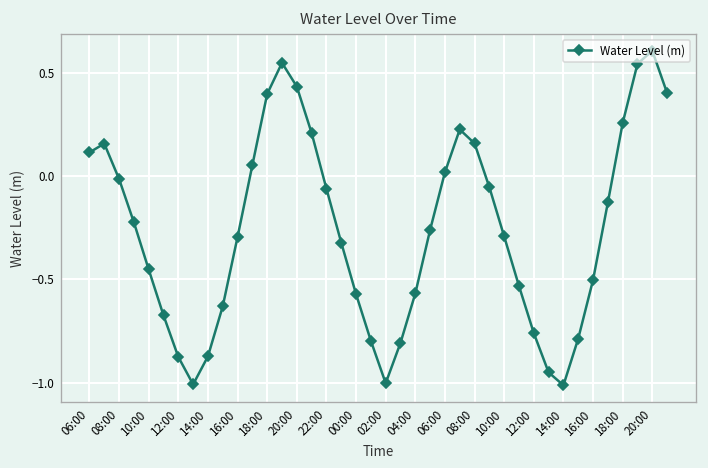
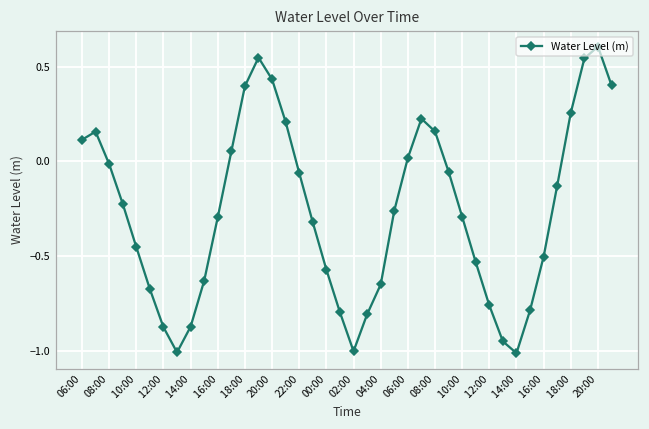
  {
    "22:00": -0.06,
    "00:00": -0.57,
    "02:00": -1.00,
-   "04:00": -0.57
+   "04:00": -0.65
  }
